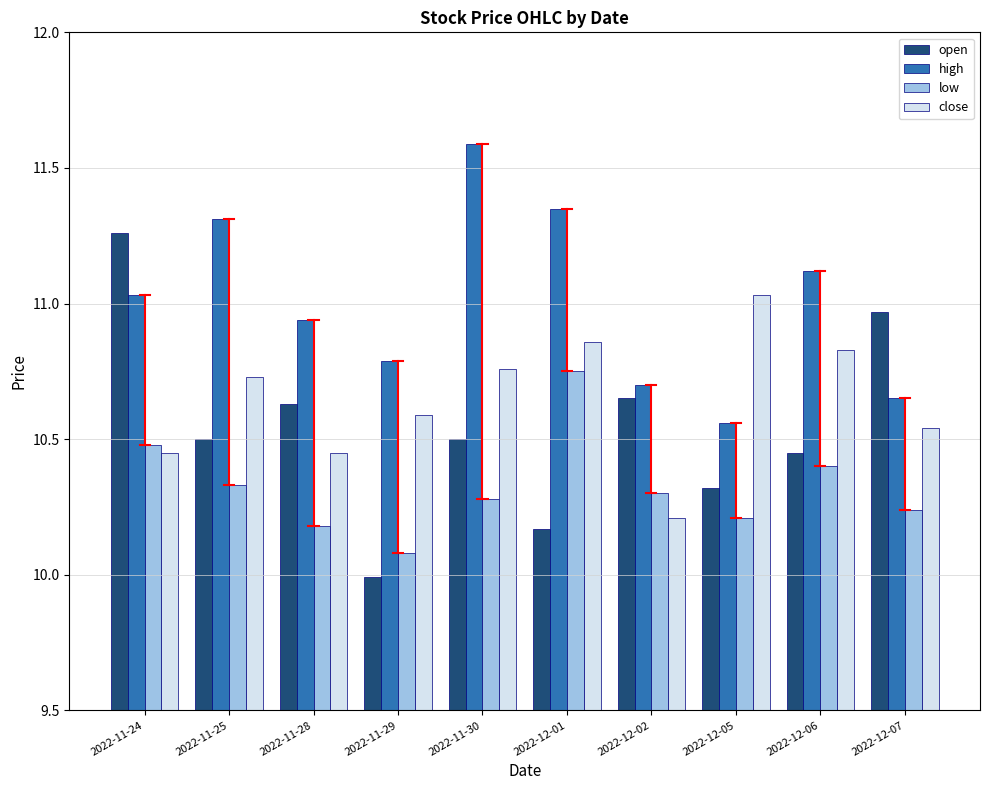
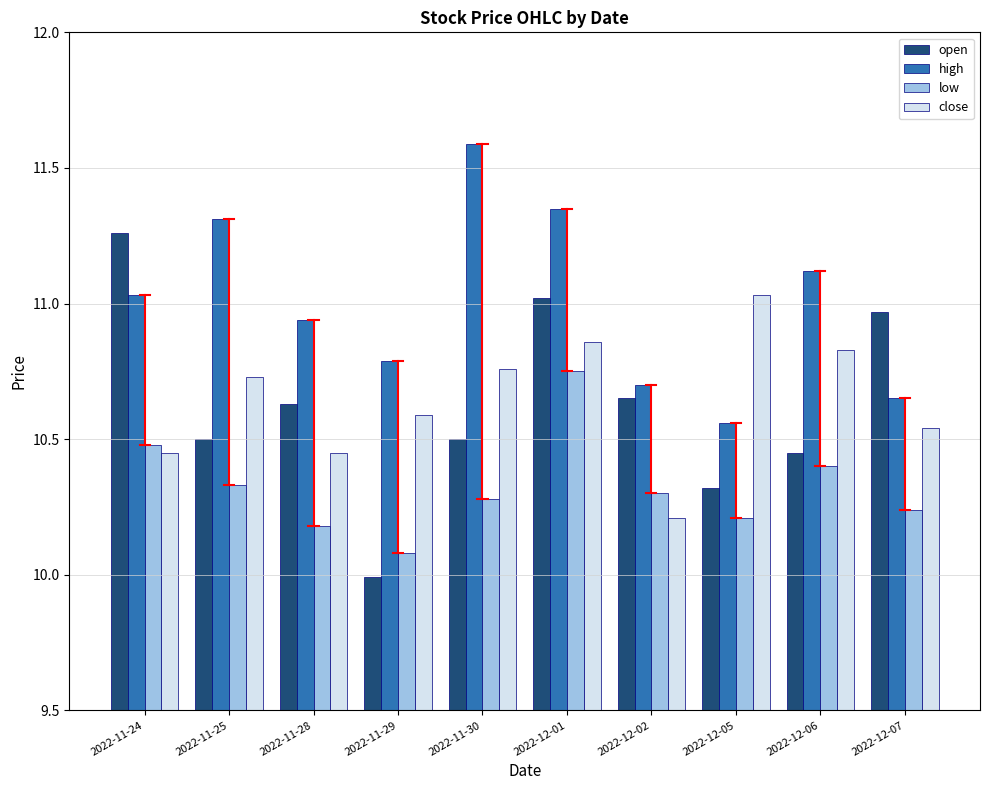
  {
    "open": {
      "2022-11-24": 11.26,
      "2022-11-25": 10.50,
      "2022-11-28": 10.63,
      "2022-11-29": 9.99,
      "2022-11-30": 10.50,
-     "2022-12-01": 10.17,
+     "2022-12-01": 11.02,
      "2022-12-02": 10.65,
      "2022-12-05": 10.32,
      "2022-12-06": 10.45,
      "2022-12-07": 10.97
    },
    "high": {
      "2022-11-24": 11.03,
      "2022-11-25": 11.31,
      "2022-11-28": 10.94,
      "2022-11-29": 10.79,
      "2022-11-30": 11.59,
      "2022-12-01": 11.35,
      "2022-12-02": 10.70,
      "2022-12-05": 10.56,
      "2022-12-06": 11.12,
      "2022-12-07": 10.65
    },
    "low": {
      "2022-11-24": 10.48,
      "2022-11-25": 10.33,
      "2022-11-28": 10.18,
      "2022-11-29": 10.08,
      "2022-11-30": 10.28,
      "2022-12-01": 10.75,
      "2022-12-02": 10.30,
      "2022-12-05": 10.21,
      "2022-12-06": 10.40,
      "2022-12-07": 10.24
    },
    "close": {
      "2022-11-24": 10.45,
      "2022-11-25": 10.73,
      "2022-11-28": 10.45,
      "2022-11-29": 10.59,
      "2022-11-30": 10.76,
      "2022-12-01": 10.86,
      "2022-12-02": 10.21,
      "2022-12-05": 11.03,
      "2022-12-06": 10.83,
      "2022-12-07": 10.54
    }
  }
